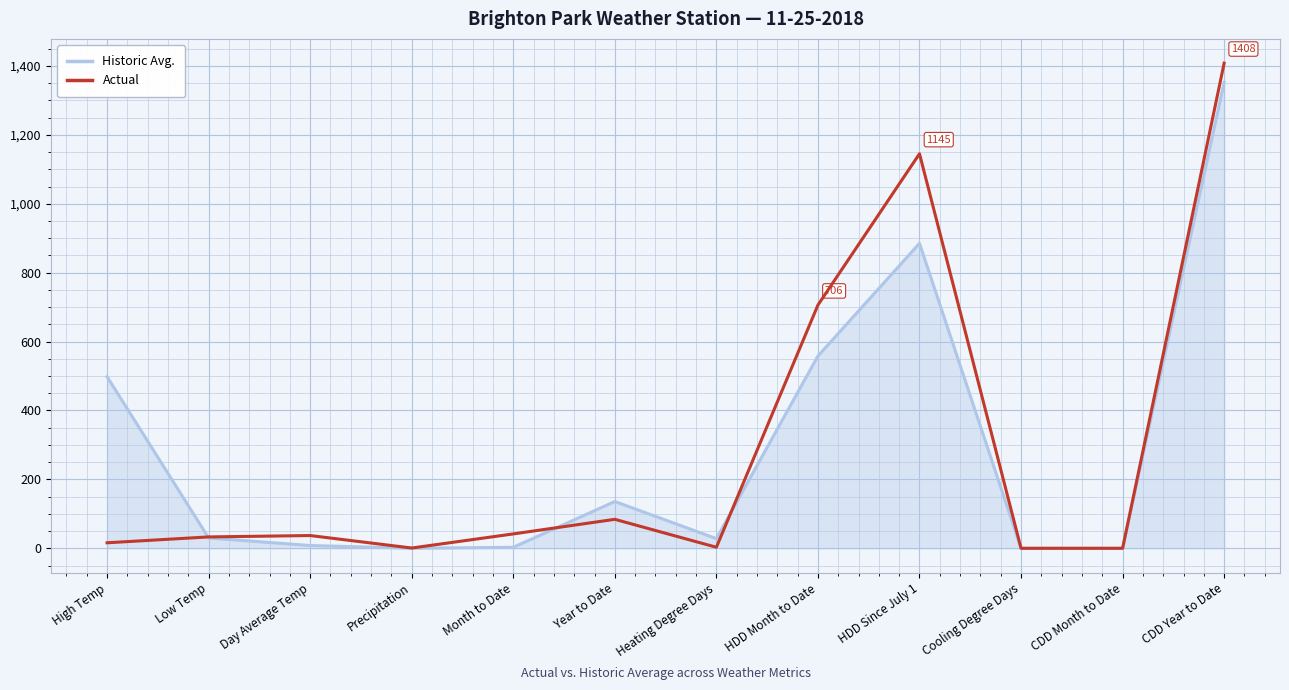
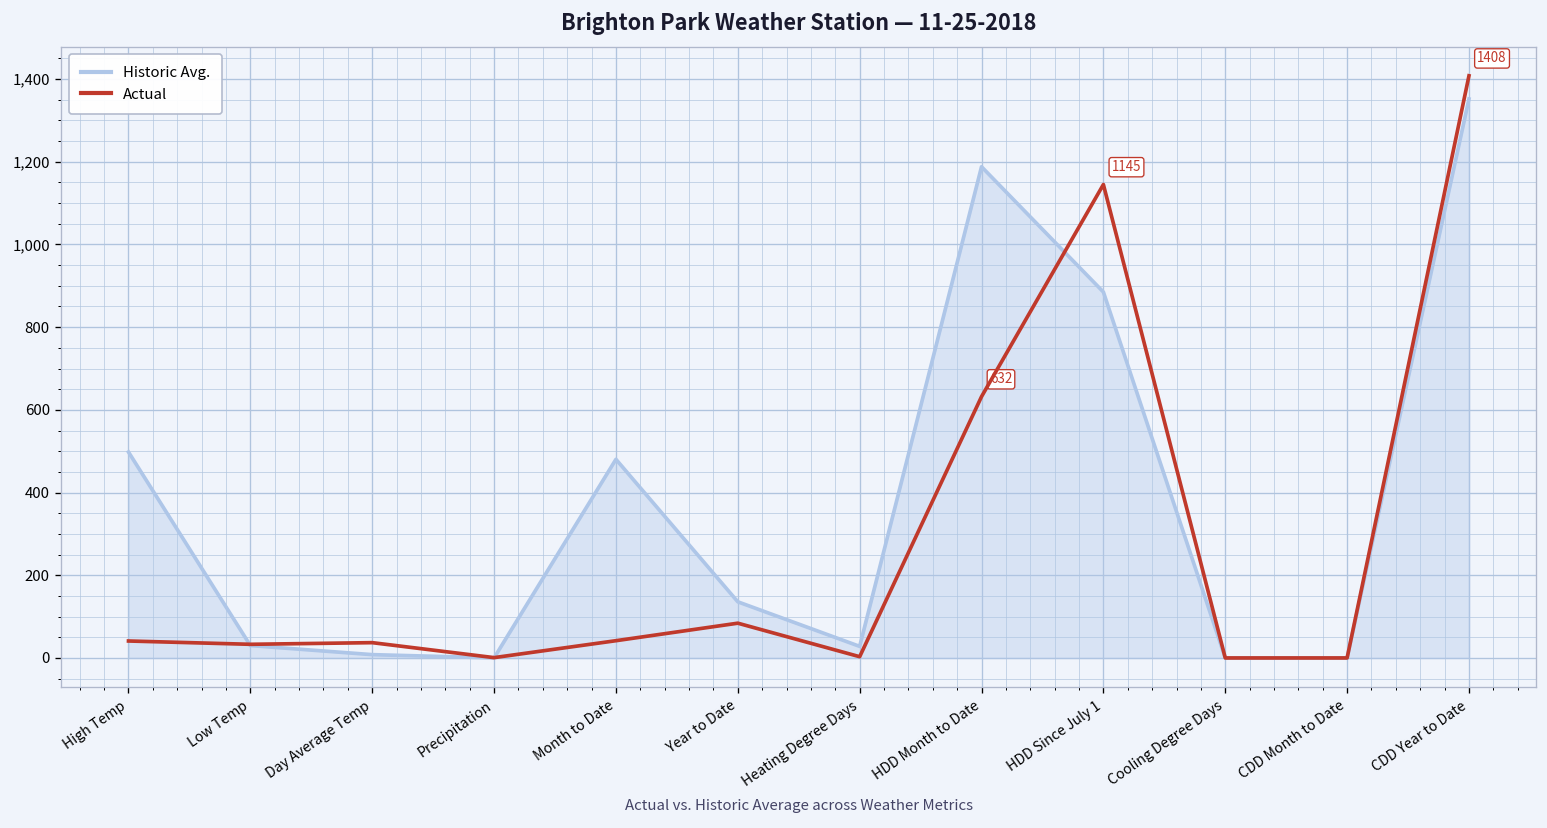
  {
    "Historic Avg.": {
      "High Temp": "500",
      "Day Average Temp": "10",
-     "Month to Date": "0",
+     "Month to Date": "480",
      "Year to Date": "140",
      "Heating Degree Days": "30",
-     "HDD Month to Date": "560",
+     "HDD Month to Date": "1,190",
      "HDD Since July 1": "890",
      "CDD Year to Date": "1,350"
    },
    "Actual": {
-     "High Temp": "20",
-     "HDD Month to Date": "706"
+     "High Temp": "40",
+     "HDD Month to Date": "632"
    }
  }
